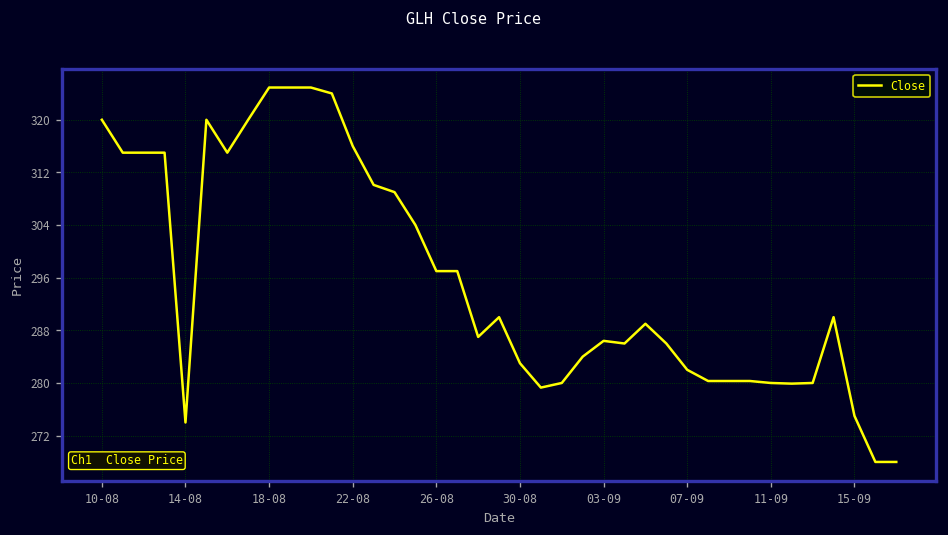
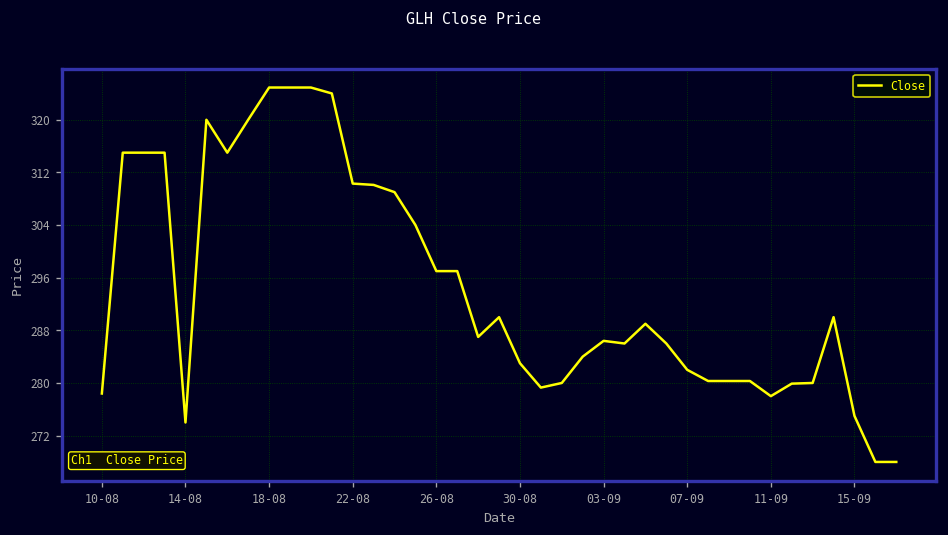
  {
-   "10-08": 320,
+   "10-08": 278,
    "14-08": 274,
    "18-08": 325,
-   "22-08": 316,
+   "22-08": 310,
    "26-08": 297,
    "30-08": 283,
    "03-09": 286,
    "07-09": 282,
-   "11-09": 280,
+   "11-09": 278,
    "15-09": 275
  }
